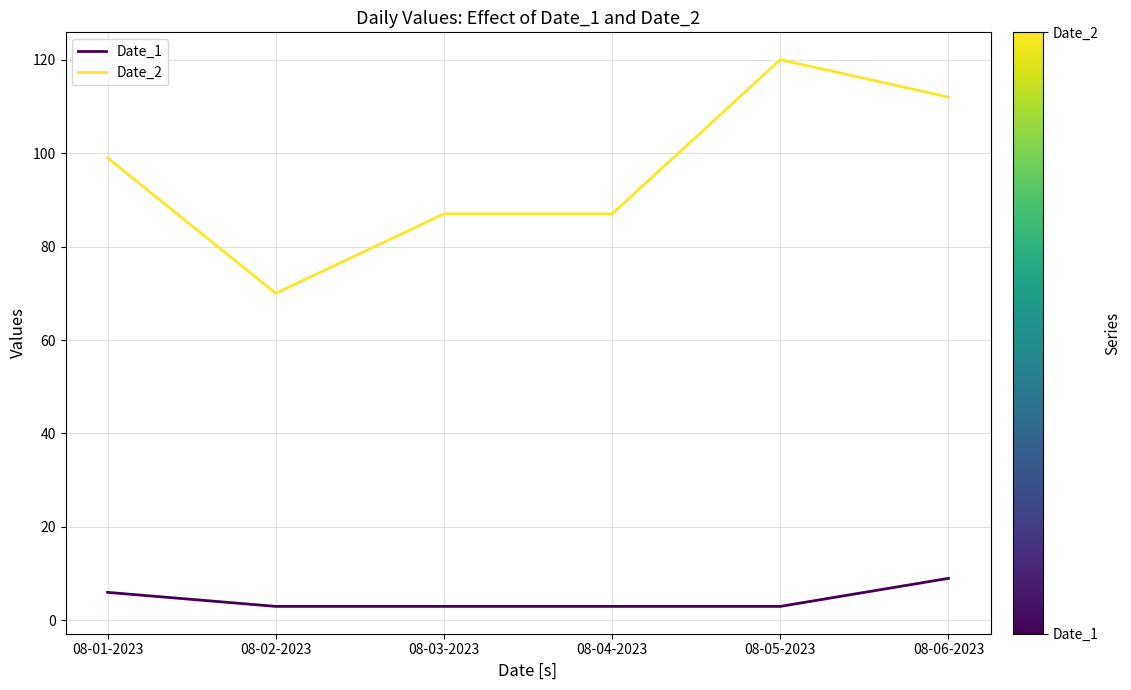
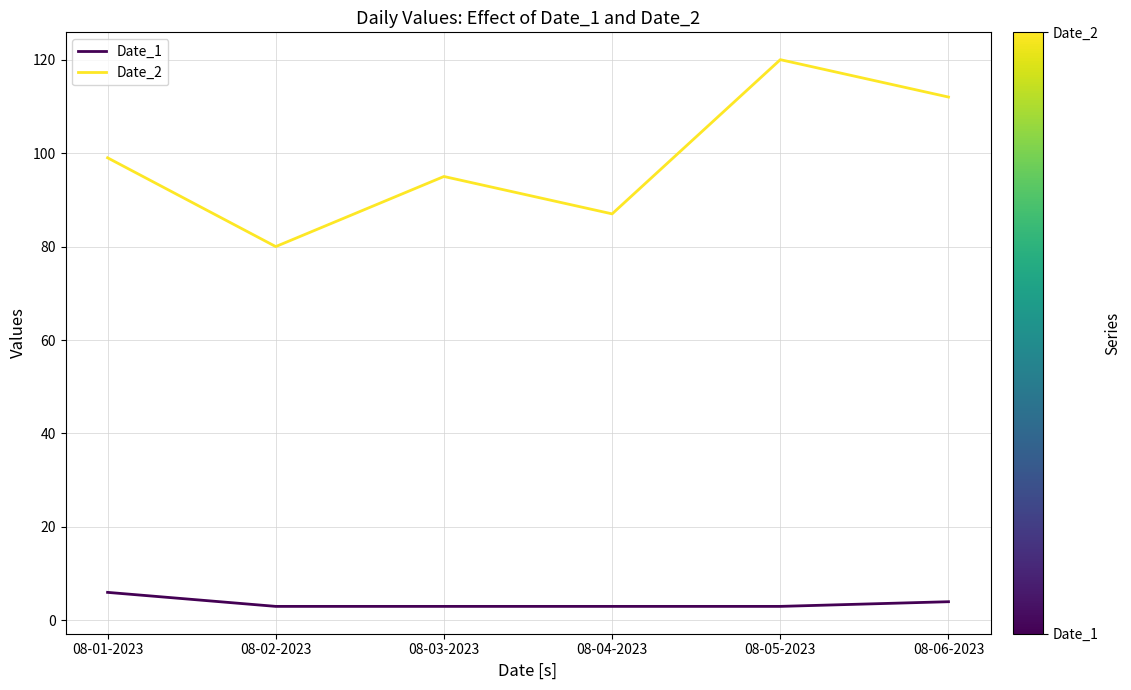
  {
    "Date_1": {
      "08-01-2023": 6,
      "08-02-2023": 3,
      "08-03-2023": 3,
      "08-04-2023": 3,
      "08-05-2023": 3,
-     "08-06-2023": 9
+     "08-06-2023": 4
    },
    "Date_2": {
      "08-01-2023": 99,
-     "08-02-2023": 70,
-     "08-03-2023": 87,
+     "08-02-2023": 80,
+     "08-03-2023": 95,
      "08-04-2023": 87,
      "08-05-2023": 120,
      "08-06-2023": 112
    }
  }
